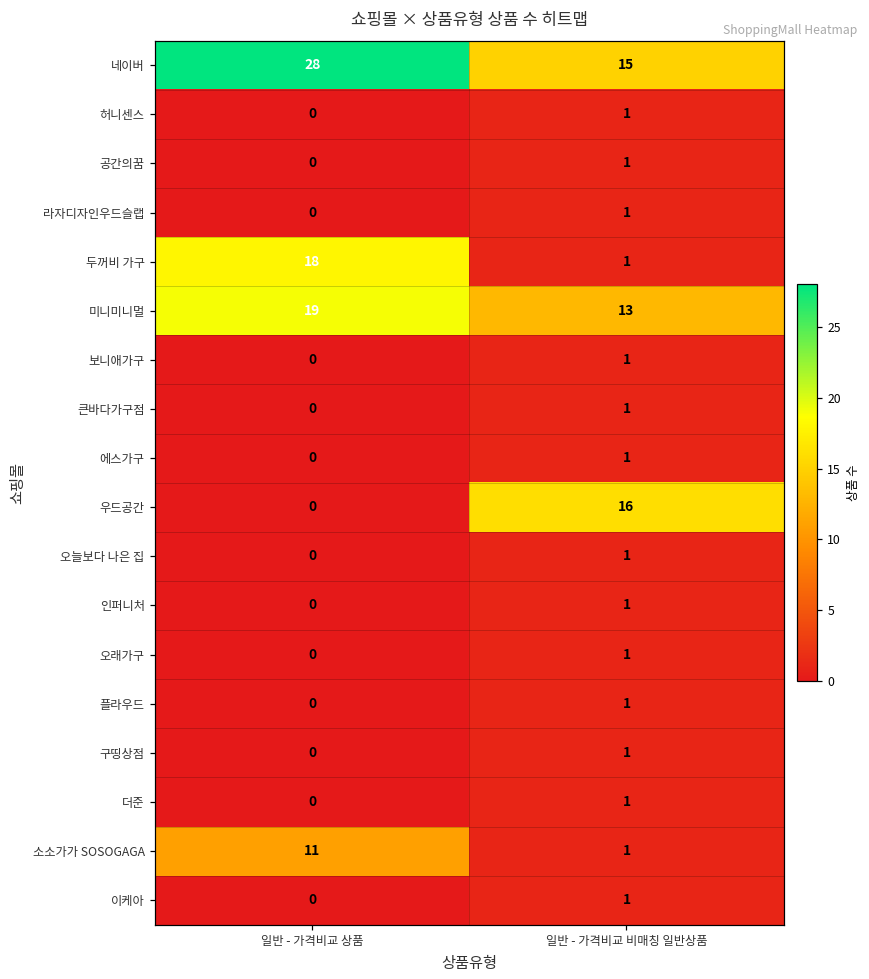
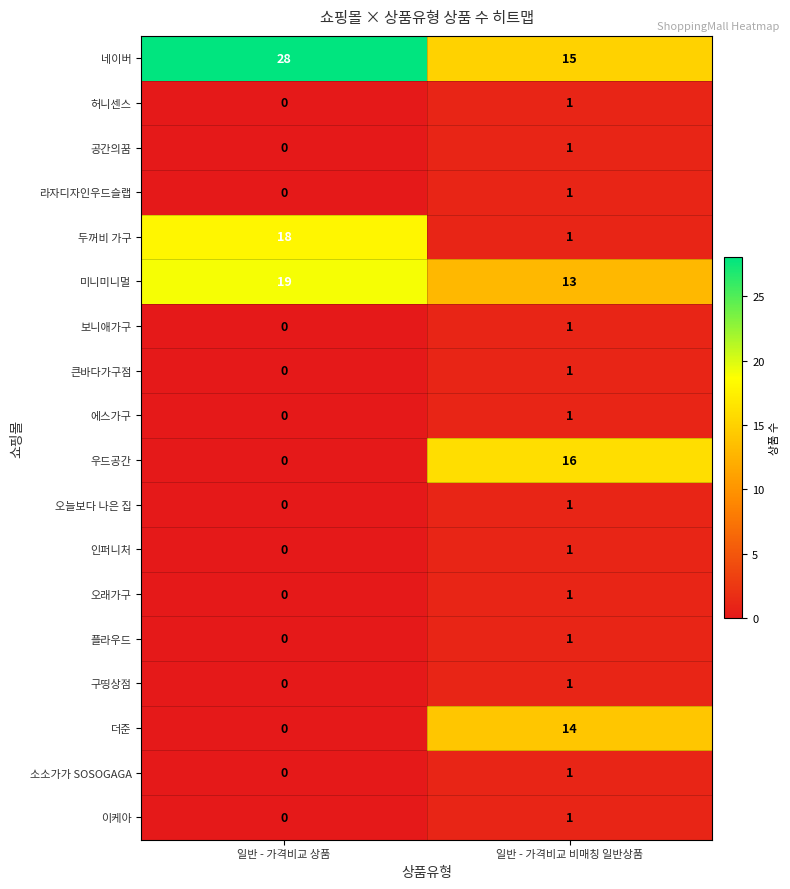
  {
    "네이버": {
      "일반 - 가격비교 상품": 28,
      "일반 - 가격비교 비매칭 일반상품": 15
    },
    "허니센스": {
      "일반 - 가격비교 상품": 0,
      "일반 - 가격비교 비매칭 일반상품": 1
    },
    "공간의꿈": {
      "일반 - 가격비교 상품": 0,
      "일반 - 가격비교 비매칭 일반상품": 1
    },
    "라자디자인우드슬랩": {
      "일반 - 가격비교 상품": 0,
      "일반 - 가격비교 비매칭 일반상품": 1
    },
    "두꺼비 가구": {
      "일반 - 가격비교 상품": 18,
      "일반 - 가격비교 비매칭 일반상품": 1
    },
    "미니미니멀": {
      "일반 - 가격비교 상품": 19,
      "일반 - 가격비교 비매칭 일반상품": 13
    },
    "보니애가구": {
      "일반 - 가격비교 상품": 0,
      "일반 - 가격비교 비매칭 일반상품": 1
    },
    "큰바다가구점": {
      "일반 - 가격비교 상품": 0,
      "일반 - 가격비교 비매칭 일반상품": 1
    },
    "에스가구": {
      "일반 - 가격비교 상품": 0,
      "일반 - 가격비교 비매칭 일반상품": 1
    },
    "우드공간": {
      "일반 - 가격비교 상품": 0,
      "일반 - 가격비교 비매칭 일반상품": 16
    },
    "오늘보다 나은 집": {
      "일반 - 가격비교 상품": 0,
      "일반 - 가격비교 비매칭 일반상품": 1
    },
    "인퍼니처": {
      "일반 - 가격비교 상품": 0,
      "일반 - 가격비교 비매칭 일반상품": 1
    },
    "오래가구": {
      "일반 - 가격비교 상품": 0,
      "일반 - 가격비교 비매칭 일반상품": 1
    },
    "플라우드": {
      "일반 - 가격비교 상품": 0,
      "일반 - 가격비교 비매칭 일반상품": 1
    },
    "구띵상점": {
      "일반 - 가격비교 상품": 0,
      "일반 - 가격비교 비매칭 일반상품": 1
    },
    "더준": {
      "일반 - 가격비교 상품": 0,
-     "일반 - 가격비교 비매칭 일반상품": 1
+     "일반 - 가격비교 비매칭 일반상품": 14
    },
    "소소가가 SOSOGAGA": {
-     "일반 - 가격비교 상품": 11,
+     "일반 - 가격비교 상품": 0,
      "일반 - 가격비교 비매칭 일반상품": 1
    },
    "이케아": {
      "일반 - 가격비교 상품": 0,
      "일반 - 가격비교 비매칭 일반상품": 1
    }
  }
